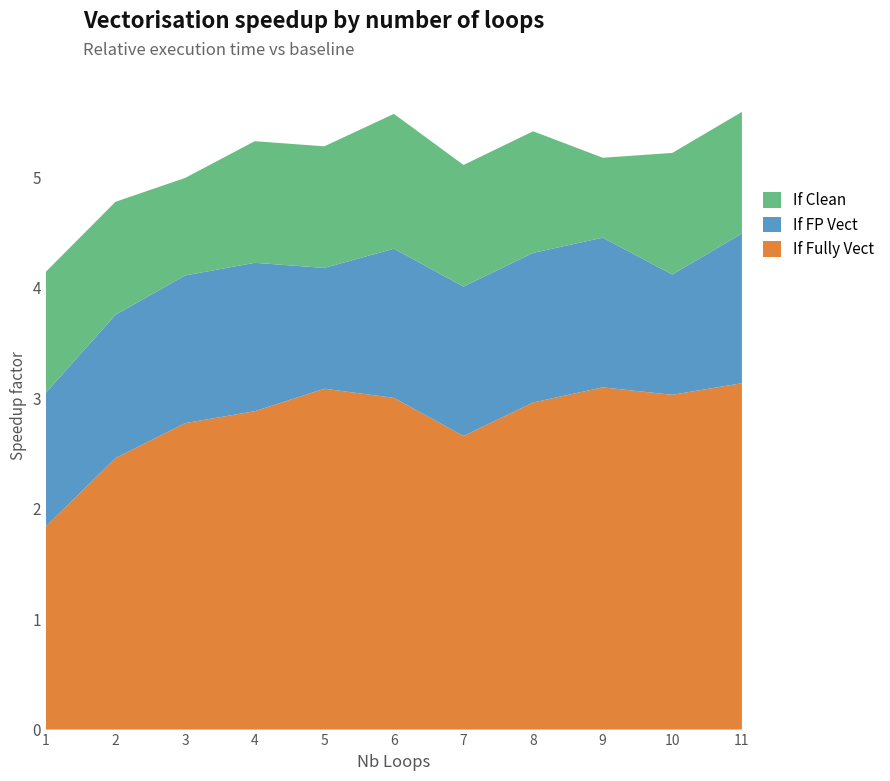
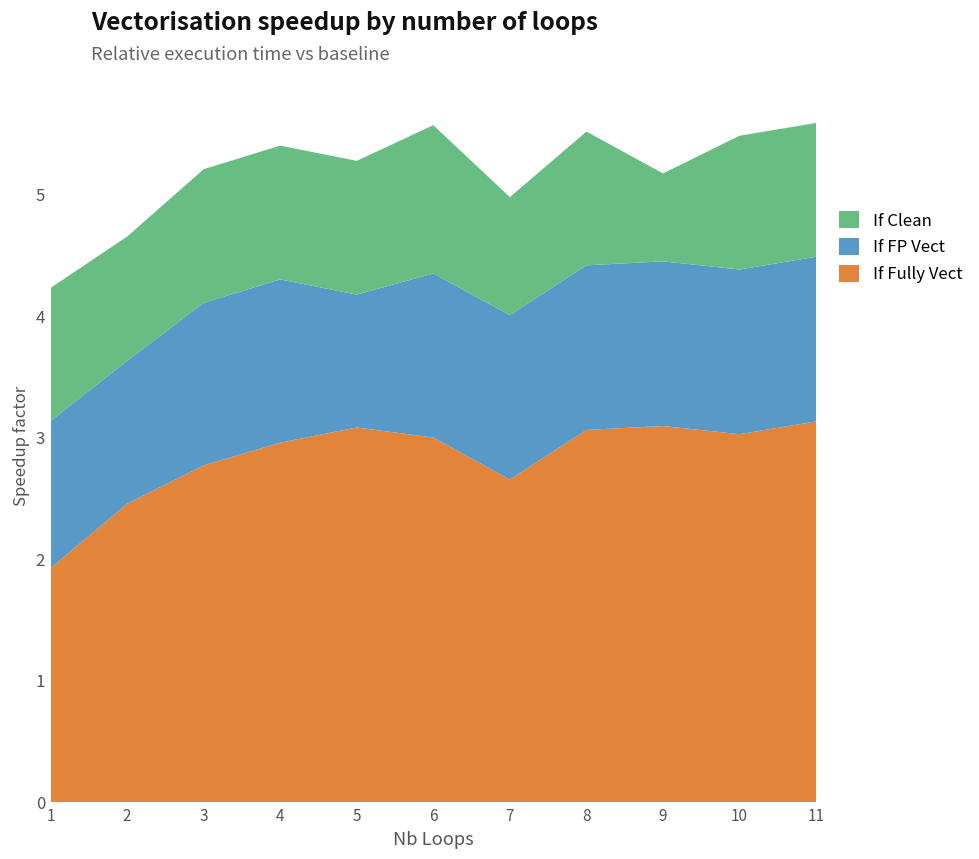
  {
    "If Fully Vect": {
-     "1": 1.84,
+     "1": 1.93,
      "2": 2.46,
      "3": 2.77,
-     "4": 2.88,
+     "4": 2.96,
      "5": 3.09,
      "6": 3.00,
      "7": 2.66,
-     "8": 2.96,
+     "8": 3.07,
      "9": 3.10,
      "10": 3.03,
      "11": 3.14
    },
    "If FP Vect": {
      "1": 1.21,
-     "2": 1.30,
+     "2": 1.17,
      "3": 1.34,
      "4": 1.34,
      "5": 1.09,
      "6": 1.35,
      "7": 1.35,
      "8": 1.35,
      "9": 1.35,
-     "10": 1.09,
+     "10": 1.35,
      "11": 1.35
    },
    "If Clean": {
      "1": 1.10,
      "2": 1.02,
-     "3": 0.88,
+     "3": 1.10,
      "4": 1.10,
      "5": 1.10,
      "6": 1.22,
-     "7": 1.10,
+     "7": 0.97,
      "8": 1.10,
      "9": 0.72,
      "10": 1.10,
      "11": 1.10
    }
  }
